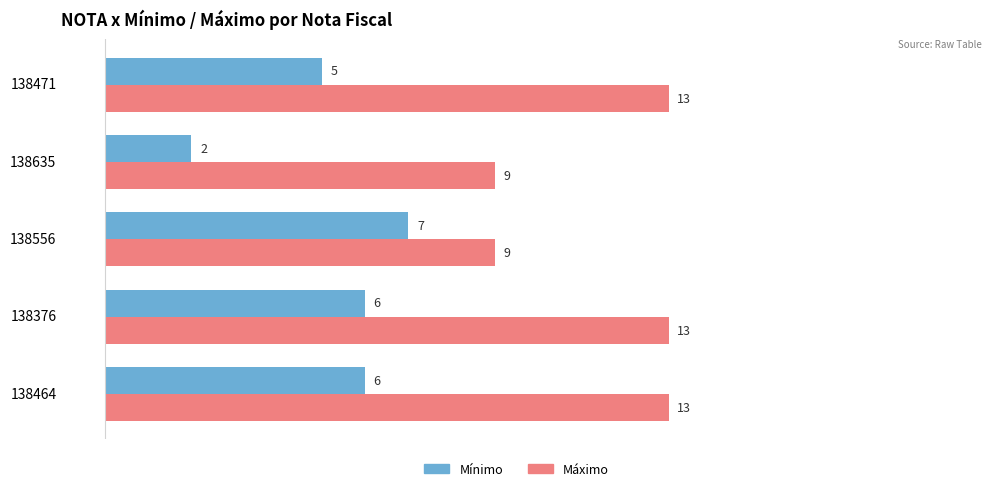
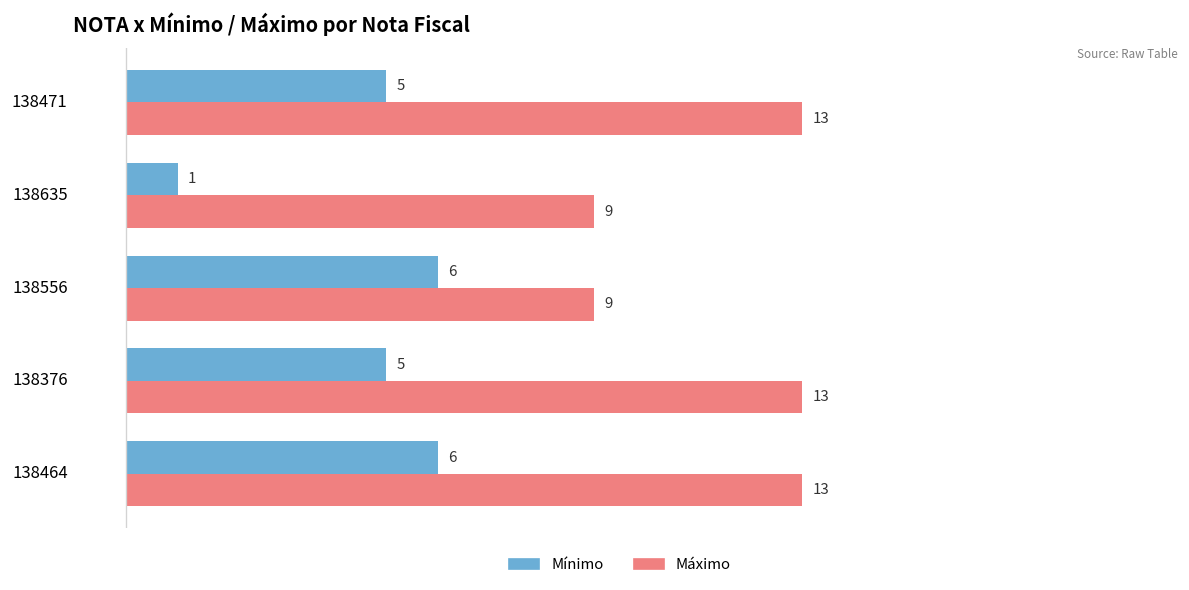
  {
    "Mínimo": {
      "138471": 5,
-     "138635": 2,
-     "138556": 7,
-     "138376": 6,
+     "138635": 1,
+     "138556": 6,
+     "138376": 5,
      "138464": 6
    },
    "Máximo": {
      "138471": 13,
      "138635": 9,
      "138556": 9,
      "138376": 13,
      "138464": 13
    }
  }
